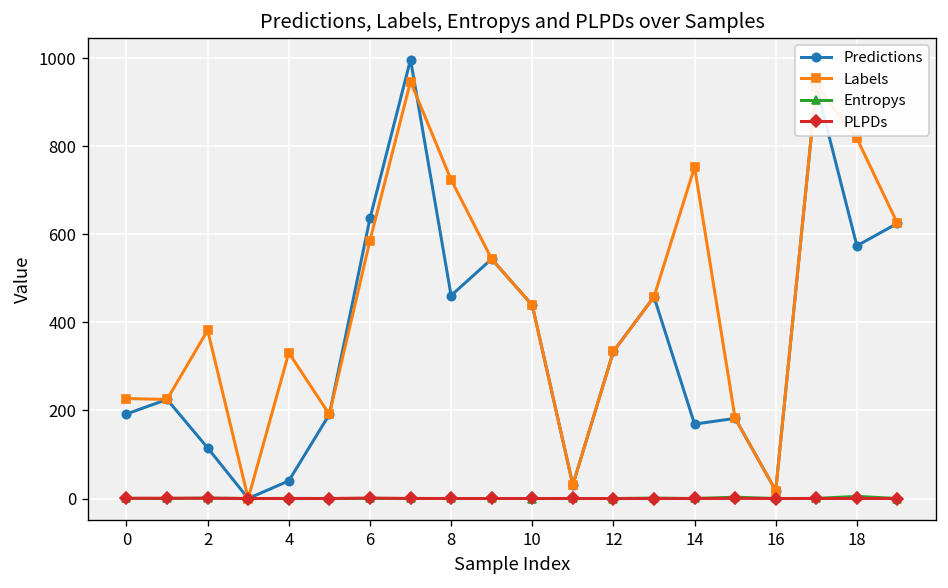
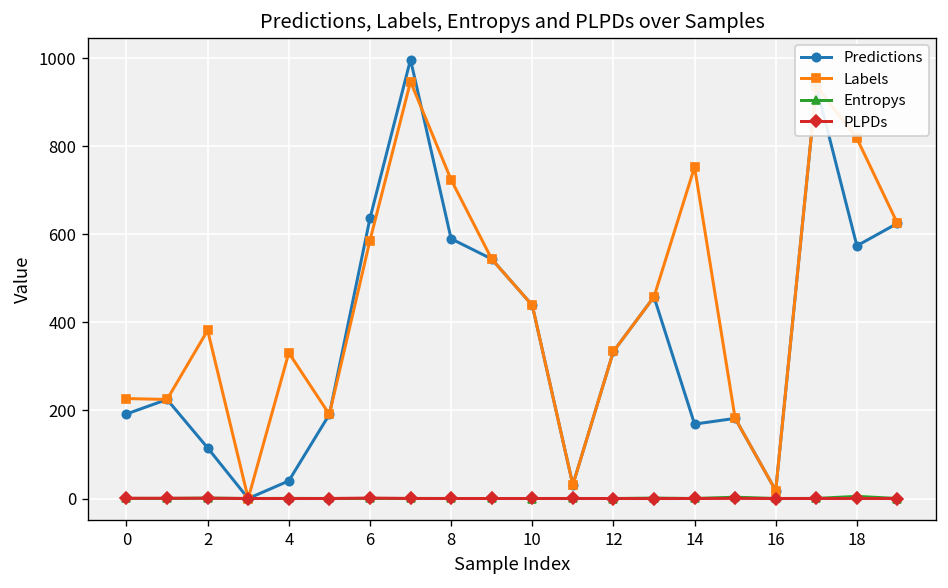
  {
    "Predictions": {
      "0": 190,
      "2": 120,
      "4": 40,
      "6": 640,
-     "8": 460,
+     "8": 590,
      "14": 170,
      "18": 570
    },
    "Labels": {
      "0": 230,
      "2": 380,
      "4": 330,
      "6": 590,
      "8": 720,
      "14": 750
    }
  }
